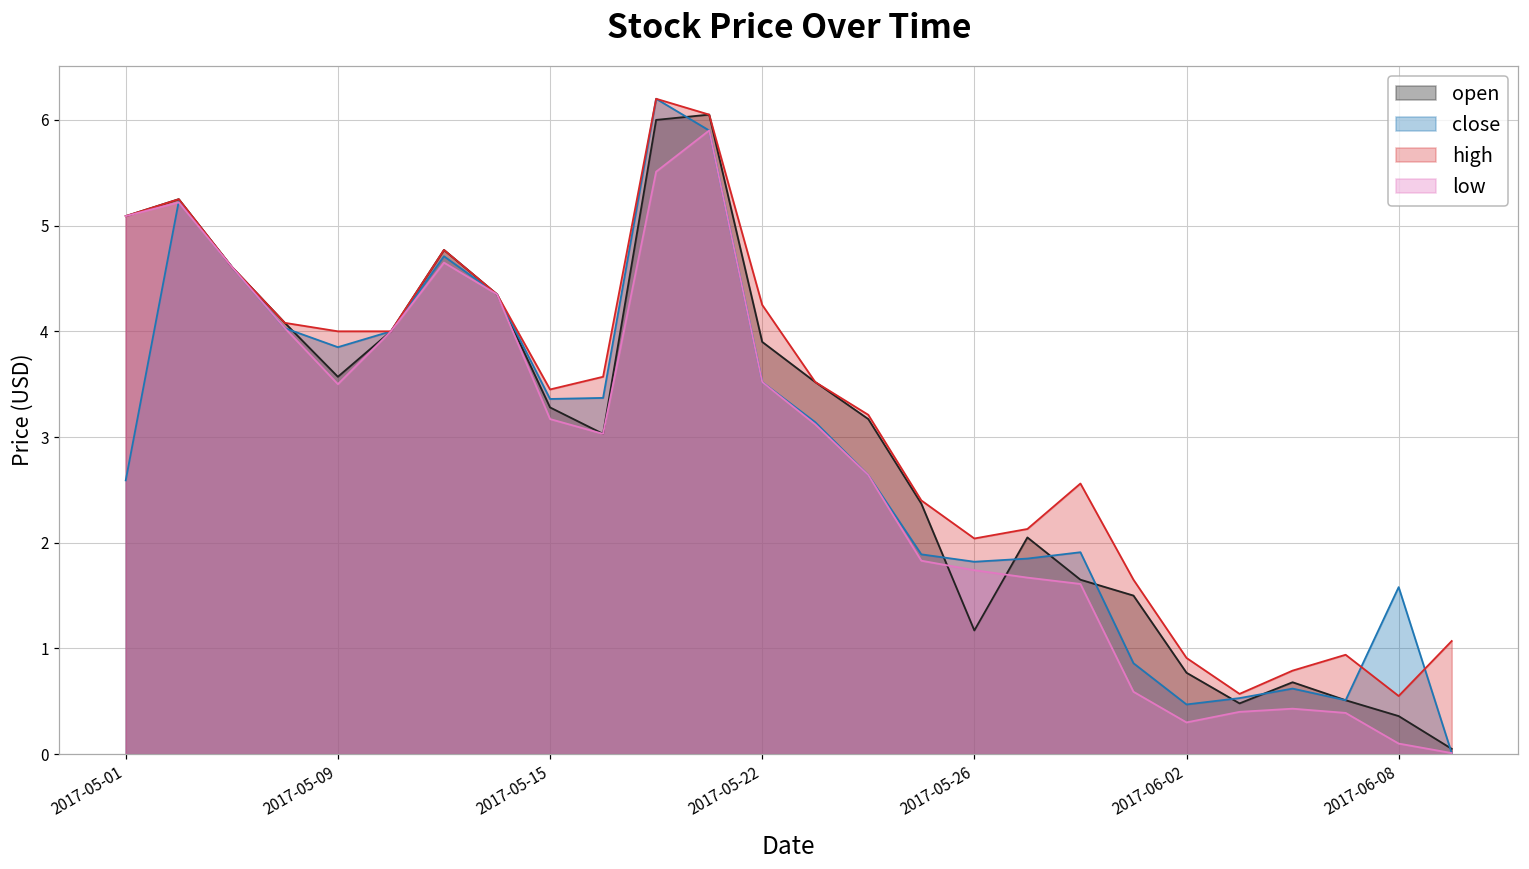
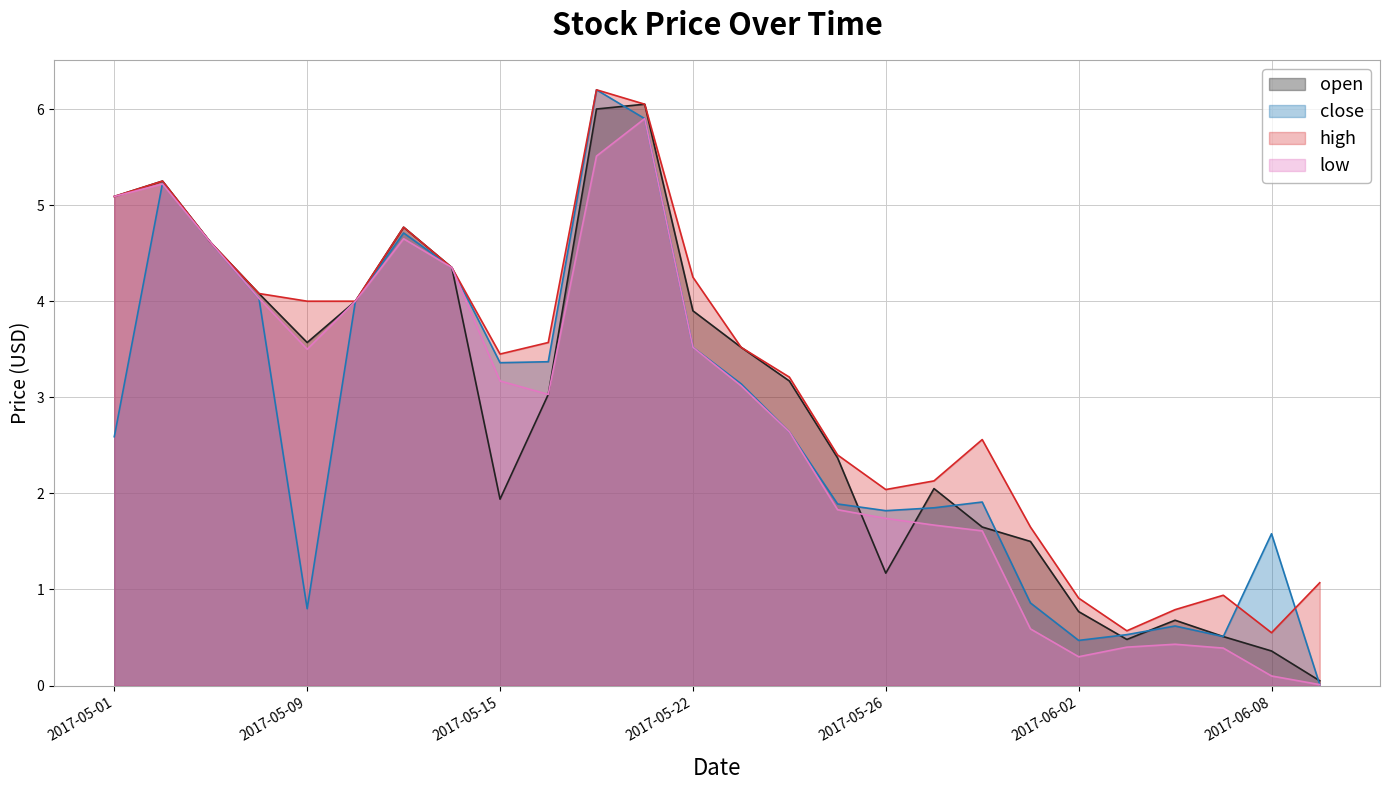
  {
    "open": {
      "2017-05-09": 3.6,
-     "2017-05-15": 3.3,
+     "2017-05-15": 1.9,
      "2017-05-22": 3.9,
      "2017-05-26": 1.2,
      "2017-06-02": 0.8,
      "2017-06-08": 0.4
    },
    "close": {
      "2017-05-01": 2.6,
-     "2017-05-09": 3.9,
+     "2017-05-09": 0.8,
      "2017-05-15": 3.4,
      "2017-05-26": 1.8,
      "2017-06-02": 0.5,
      "2017-06-08": 1.6
    },
    "high": {
      "2017-05-09": 4.0,
      "2017-05-15": 3.5,
      "2017-05-22": 4.3,
      "2017-05-26": 2.0,
      "2017-06-02": 0.9,
      "2017-06-08": 0.6
    },
    "low": {
      "2017-05-09": 3.5,
      "2017-05-15": 3.2,
      "2017-05-26": 1.7,
      "2017-06-02": 0.3,
      "2017-06-08": 0.1
    }
  }
